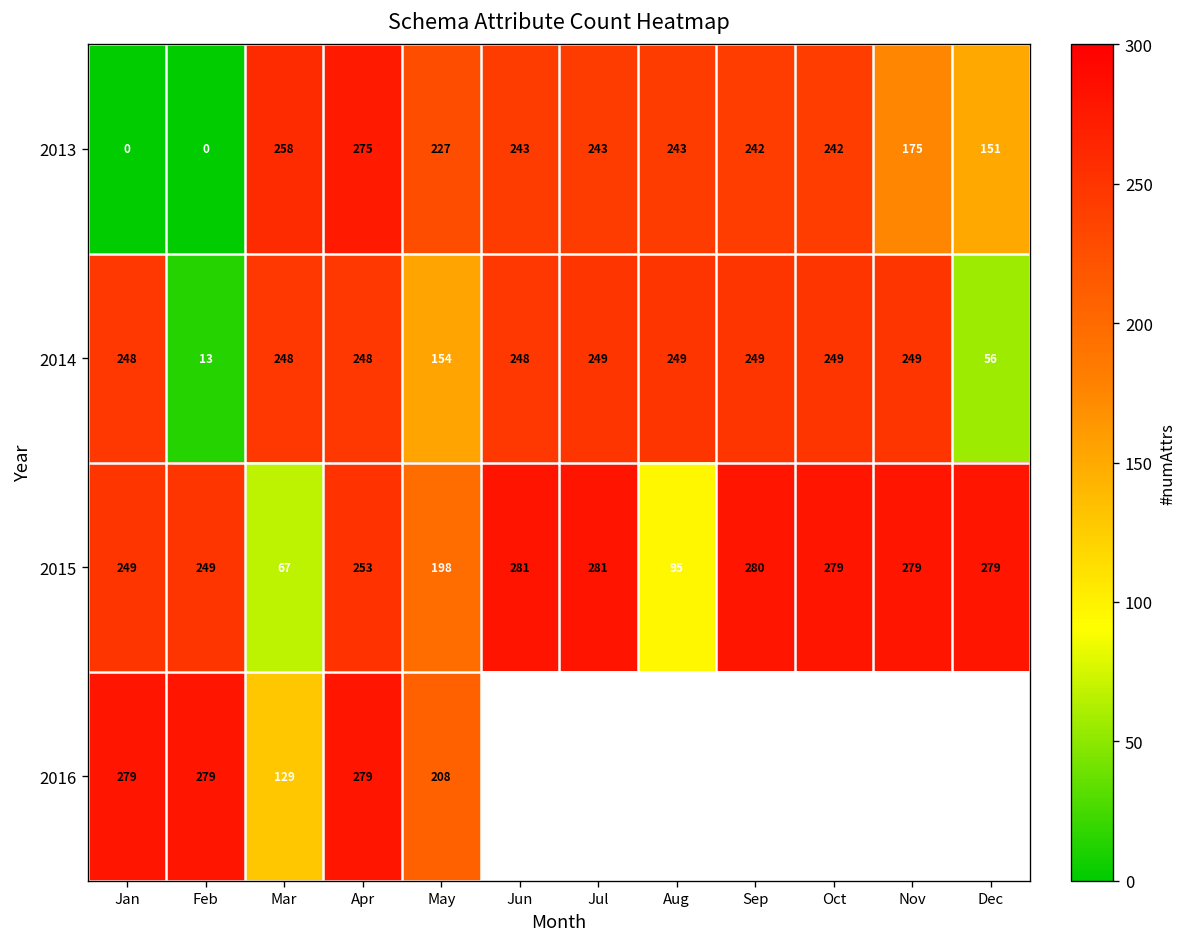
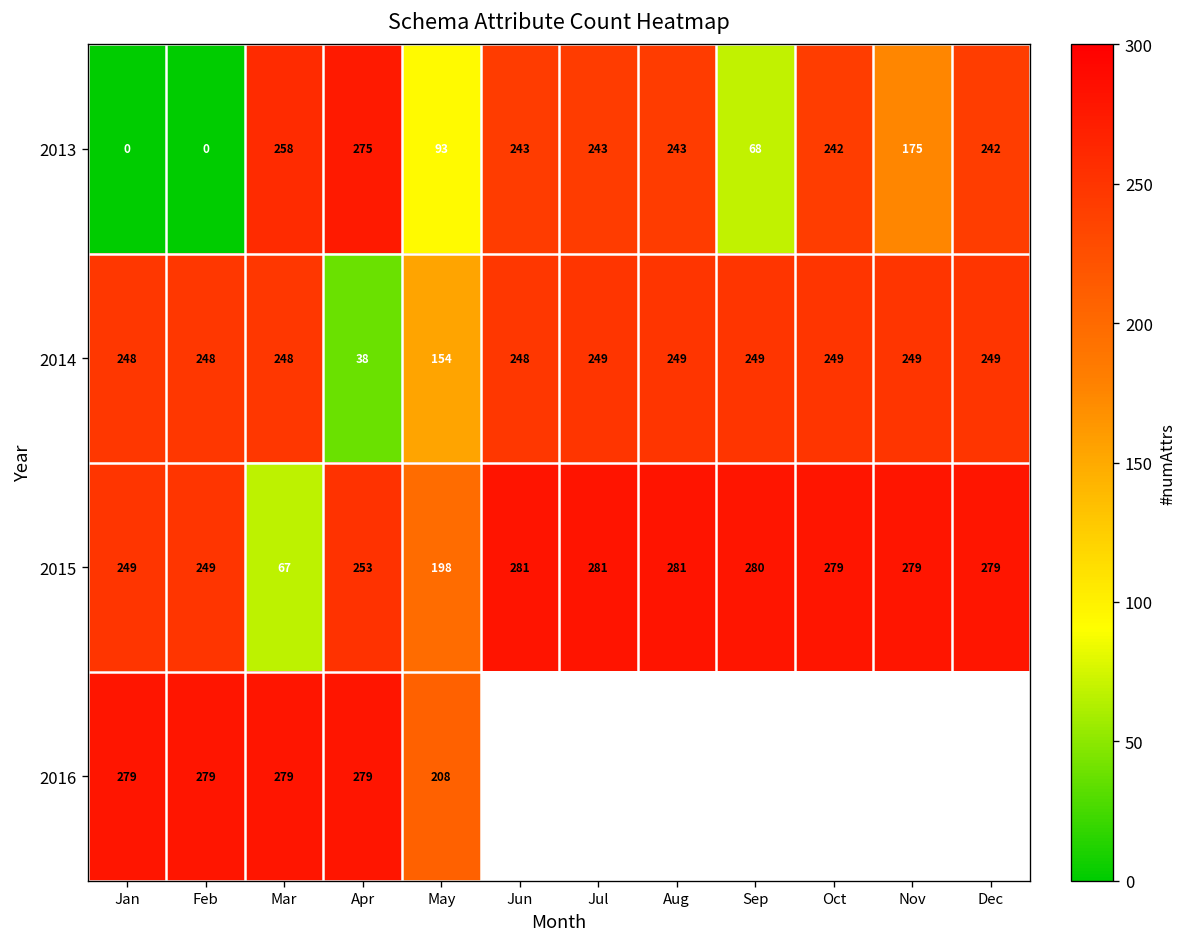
  {
    "2013": {
      "Jan": 0,
      "Feb": 0,
      "Mar": 258,
      "Apr": 275,
-     "May": 227,
+     "May": 93,
      "Jun": 243,
      "Jul": 243,
      "Aug": 243,
-     "Sep": 242,
+     "Sep": 68,
      "Oct": 242,
      "Nov": 175,
-     "Dec": 151
+     "Dec": 242
    },
    "2014": {
      "Jan": 248,
-     "Feb": 13,
+     "Feb": 248,
      "Mar": 248,
-     "Apr": 248,
+     "Apr": 38,
      "May": 154,
      "Jun": 248,
      "Jul": 249,
      "Aug": 249,
      "Sep": 249,
      "Oct": 249,
      "Nov": 249,
-     "Dec": 56
+     "Dec": 249
    },
    "2015": {
      "Jan": 249,
      "Feb": 249,
      "Mar": 67,
      "Apr": 253,
      "May": 198,
      "Jun": 281,
      "Jul": 281,
-     "Aug": 95,
+     "Aug": 281,
      "Sep": 280,
      "Oct": 279,
      "Nov": 279,
      "Dec": 279
    },
    "2016": {
      "Jan": 279,
      "Feb": 279,
-     "Mar": 129,
+     "Mar": 279,
      "Apr": 279,
      "May": 208
    }
  }
